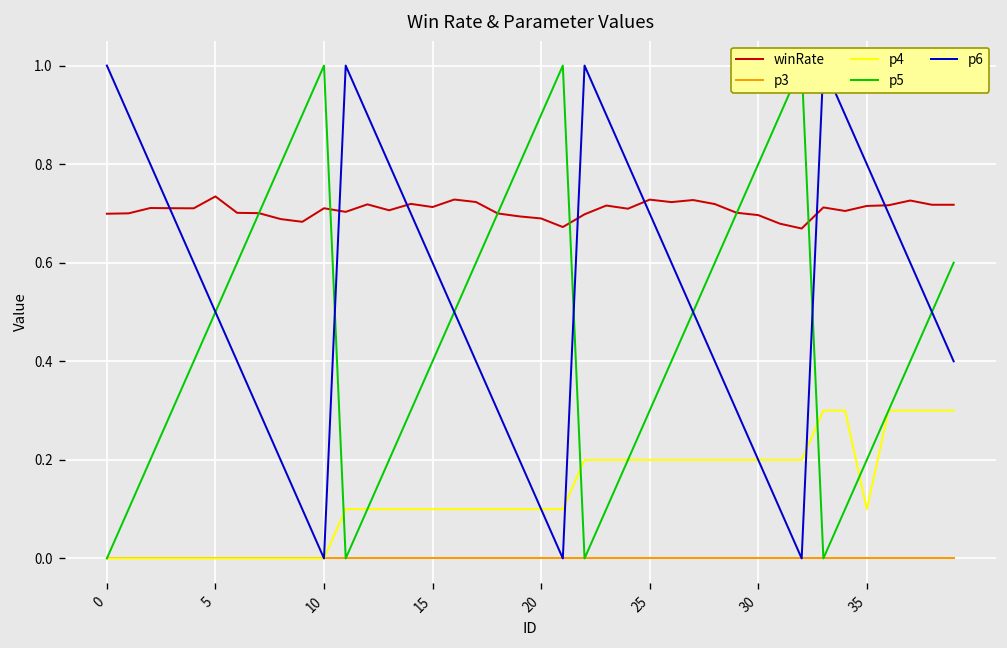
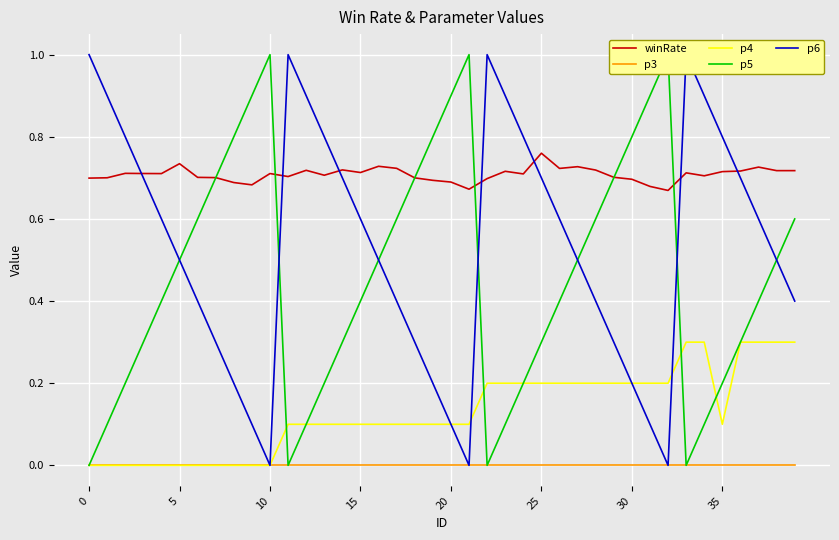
  {
    "winRate": {
      "0": 0.70,
      "5": 0.73,
      "10": 0.71,
      "15": 0.71,
      "20": 0.69,
-     "25": 0.73,
+     "25": 0.76,
      "30": 0.70,
      "35": 0.72
    },
    "p3": {
      "15": 0.00,
      "20": 0.00,
      "25": 0.00,
      "30": 0.00,
      "35": 0.00
    },
    "p4": {
      "15": 0.10,
      "25": 0.20,
      "35": 0.10
    },
    "p5": {
      "10": 1.00,
      "15": 0.40,
      "20": 0.90,
      "25": 0.30,
      "30": 0.80,
      "35": 0.20
    },
    "p6": {
      "0": 1.00,
      "15": 0.60,
      "25": 0.70,
      "35": 0.80
    }
  }
